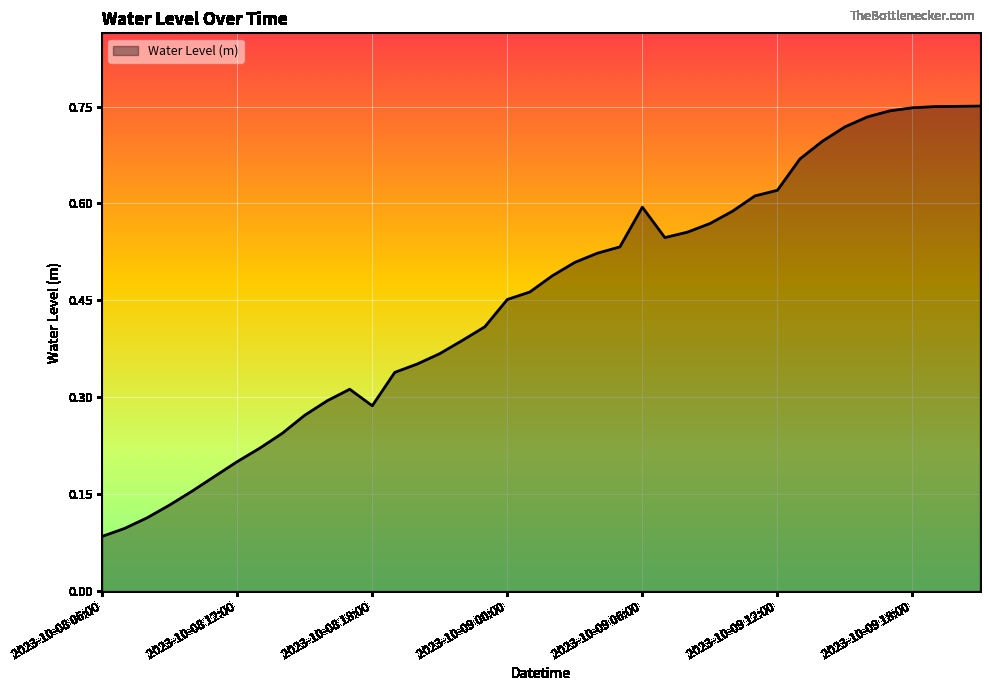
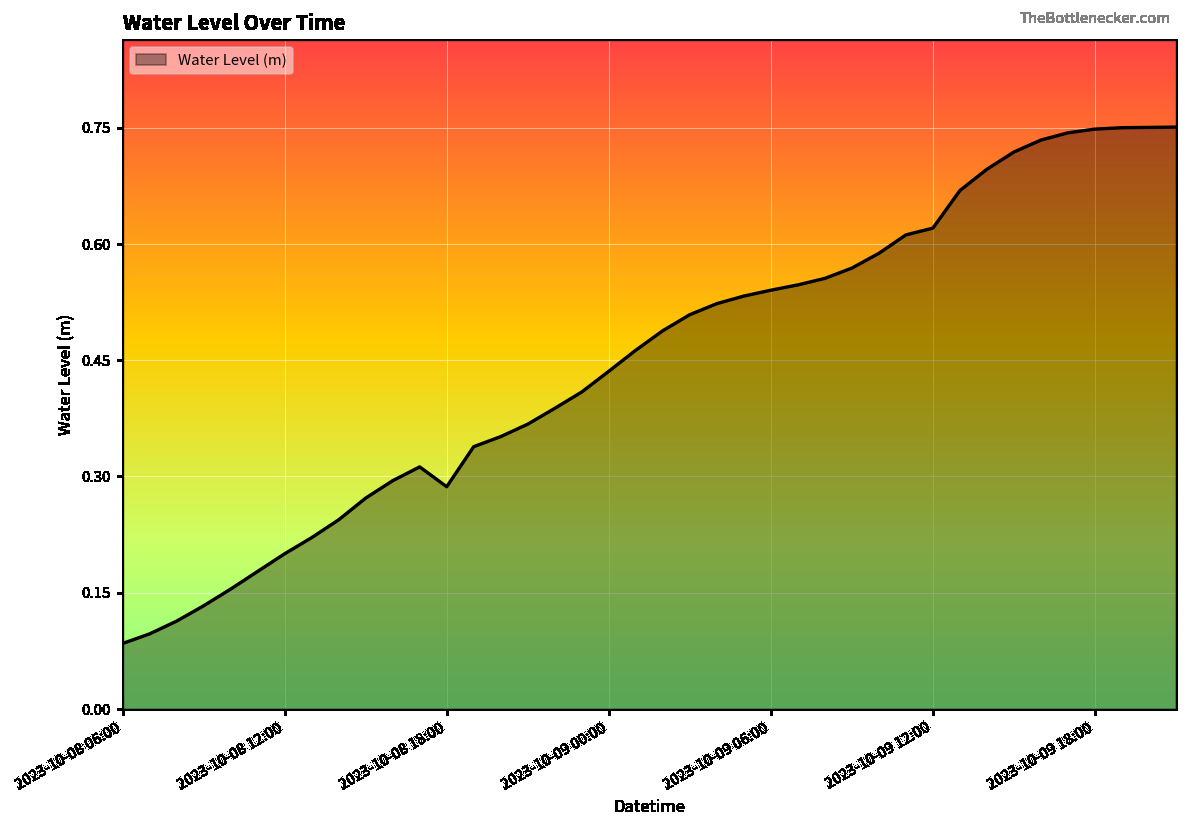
  {
    "2023-10-08 06:00": 0.08,
    "2023-10-08 12:00": 0.20,
    "2023-10-08 18:00": 0.29,
-   "2023-10-09 00:00": 0.45,
-   "2023-10-09 06:00": 0.59,
+   "2023-10-09 00:00": 0.44,
+   "2023-10-09 06:00": 0.54,
    "2023-10-09 12:00": 0.62,
    "2023-10-09 18:00": 0.75
  }
